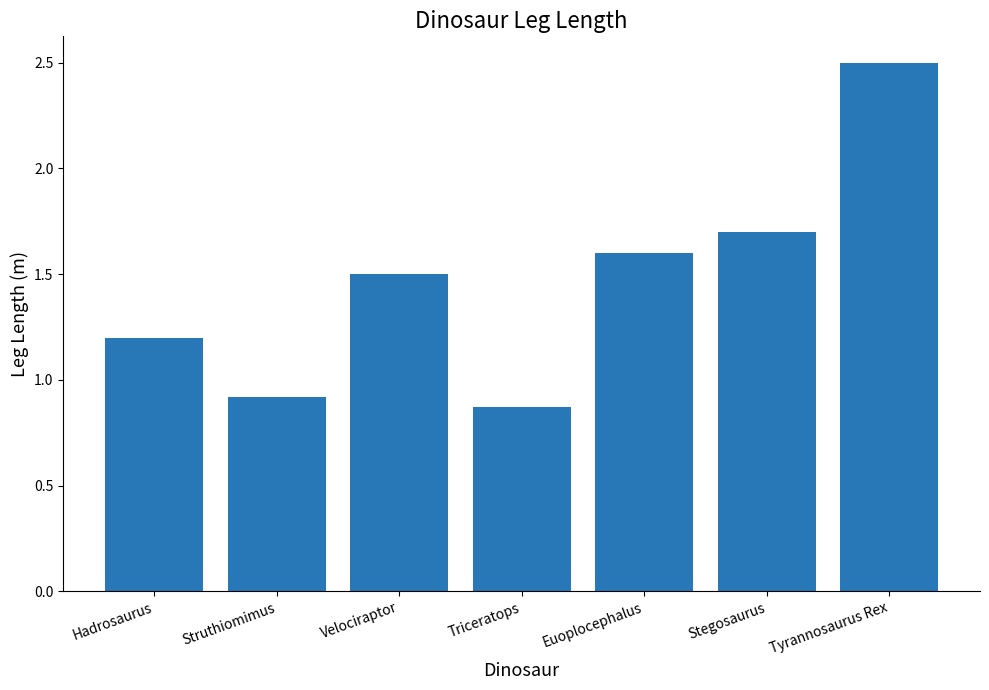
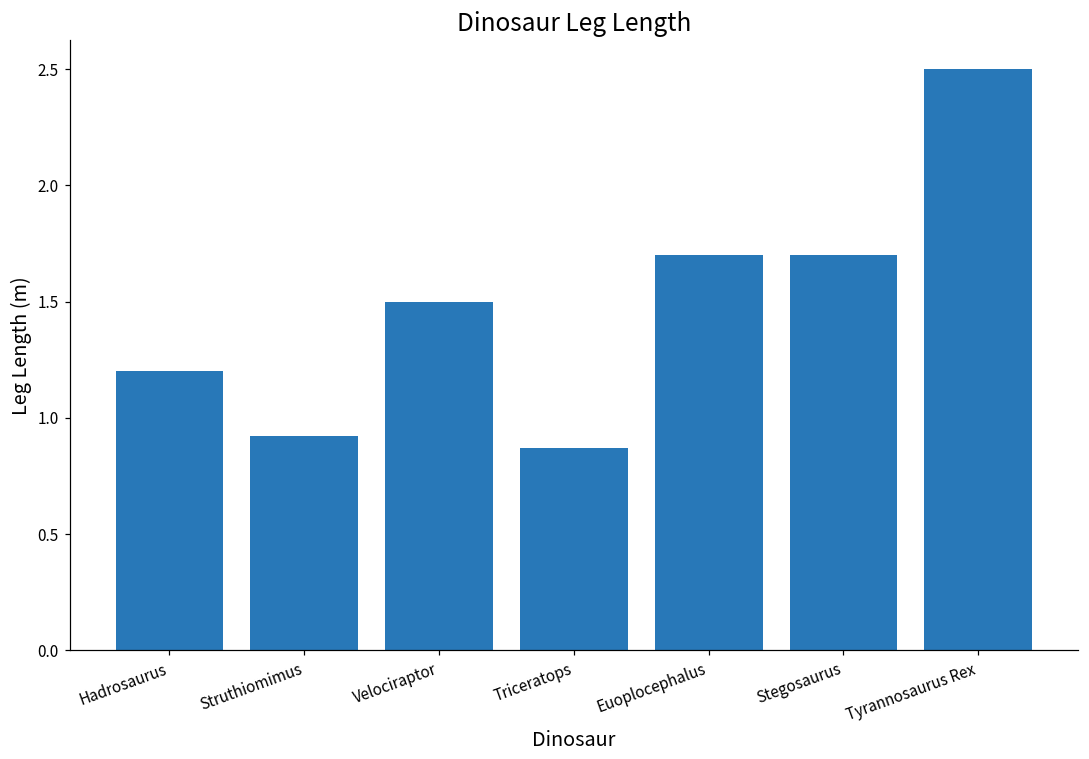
  {
    "Hadrosaurus": 1.2,
    "Struthiomimus": 0.92,
    "Velociraptor": 1.5,
    "Triceratops": 0.87,
-   "Euoplocephalus": 1.6,
+   "Euoplocephalus": 1.7,
    "Stegosaurus": 1.7,
    "Tyrannosaurus Rex": 2.5
  }
